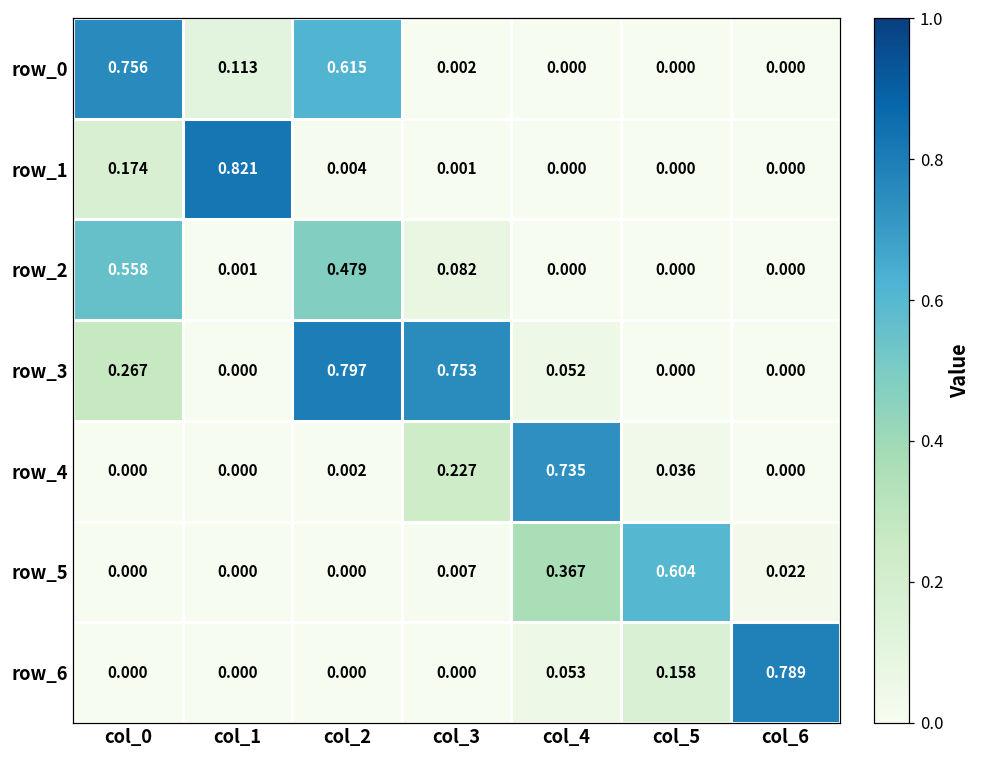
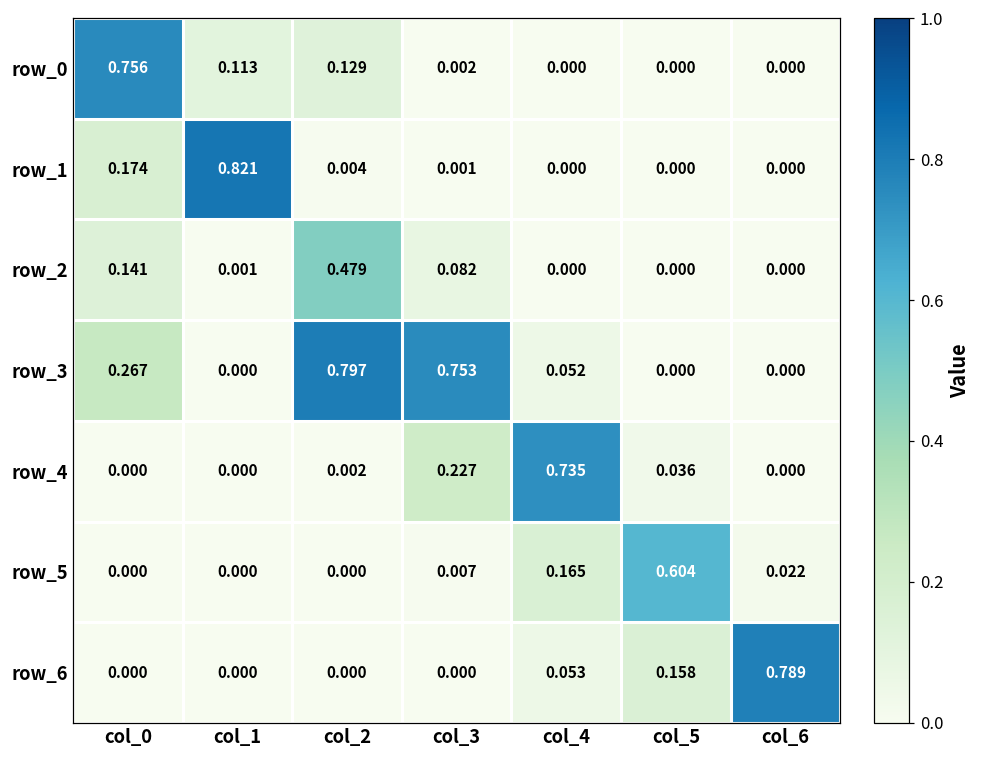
  {
    "row_0": {
      "col_0": 0.756,
      "col_1": 0.113,
-     "col_2": 0.615,
+     "col_2": 0.129,
      "col_3": 0.002,
      "col_4": 0.000,
      "col_5": 0.000,
      "col_6": 0.000
    },
    "row_1": {
      "col_0": 0.174,
      "col_1": 0.821,
      "col_2": 0.004,
      "col_3": 0.001,
      "col_4": 0.000,
      "col_5": 0.000,
      "col_6": 0.000
    },
    "row_2": {
-     "col_0": 0.558,
+     "col_0": 0.141,
      "col_1": 0.001,
      "col_2": 0.479,
      "col_3": 0.082,
      "col_4": 0.000,
      "col_5": 0.000,
      "col_6": 0.000
    },
    "row_3": {
      "col_0": 0.267,
      "col_1": 0.000,
      "col_2": 0.797,
      "col_3": 0.753,
      "col_4": 0.052,
      "col_5": 0.000,
      "col_6": 0.000
    },
    "row_4": {
      "col_0": 0.000,
      "col_1": 0.000,
      "col_2": 0.002,
      "col_3": 0.227,
      "col_4": 0.735,
      "col_5": 0.036,
      "col_6": 0.000
    },
    "row_5": {
      "col_0": 0.000,
      "col_1": 0.000,
      "col_2": 0.000,
      "col_3": 0.007,
-     "col_4": 0.367,
+     "col_4": 0.165,
      "col_5": 0.604,
      "col_6": 0.022
    },
    "row_6": {
      "col_0": 0.000,
      "col_1": 0.000,
      "col_2": 0.000,
      "col_3": 0.000,
      "col_4": 0.053,
      "col_5": 0.158,
      "col_6": 0.789
    }
  }
